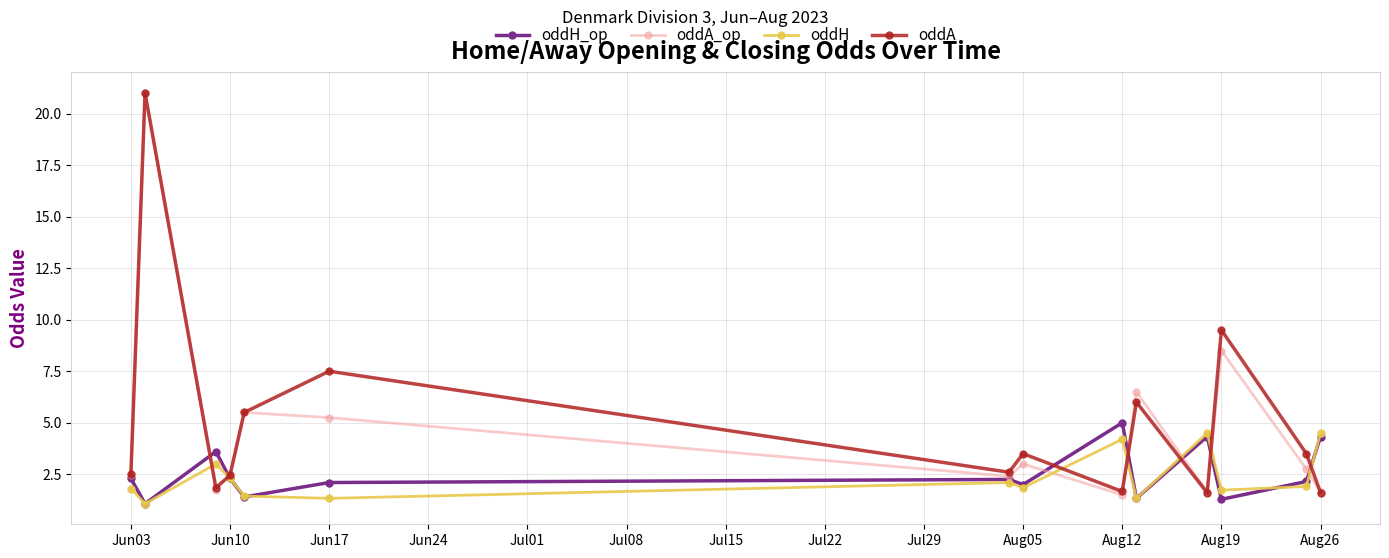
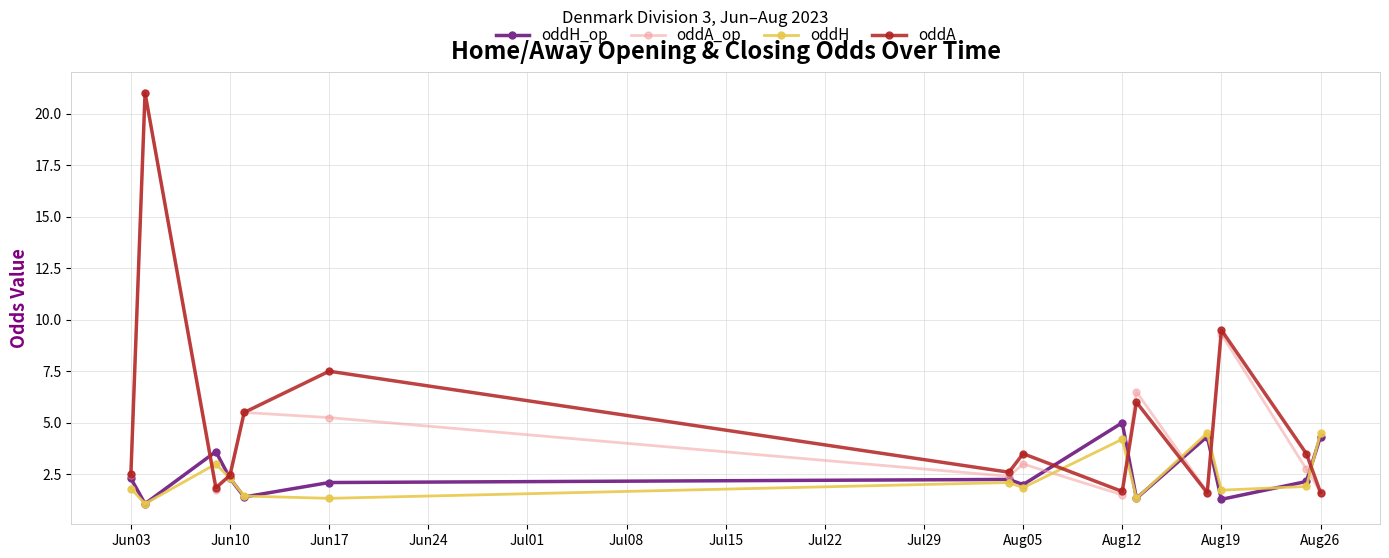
  {
    "oddH_op": {
      "Jun03": 2.3,
      "Jun17": 2.1,
      "Aug05": 2.0,
      "Aug12": 5.0,
      "Aug19": 1.3,
      "Aug26": 4.3
    },
    "oddA_op": {
      "Jun17": 5.3,
      "Aug05": 3.0,
      "Aug12": 1.5,
-     "Aug19": 8.5
+     "Aug19": 9.3
    },
    "oddH": {
      "Jun03": 1.8,
      "Jun17": 1.3,
      "Aug05": 1.9,
      "Aug12": 4.2,
      "Aug19": 1.7,
      "Aug26": 4.5
    },
    "oddA": {
      "Jun17": 7.5,
      "Aug05": 3.5,
      "Aug12": 1.7,
      "Aug19": 9.5
    }
  }
